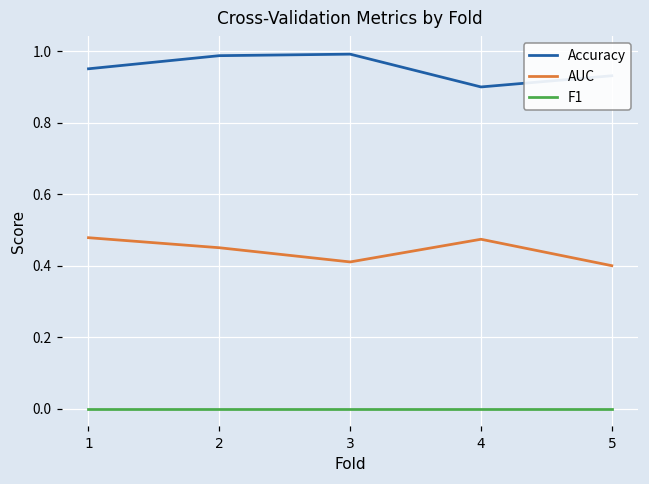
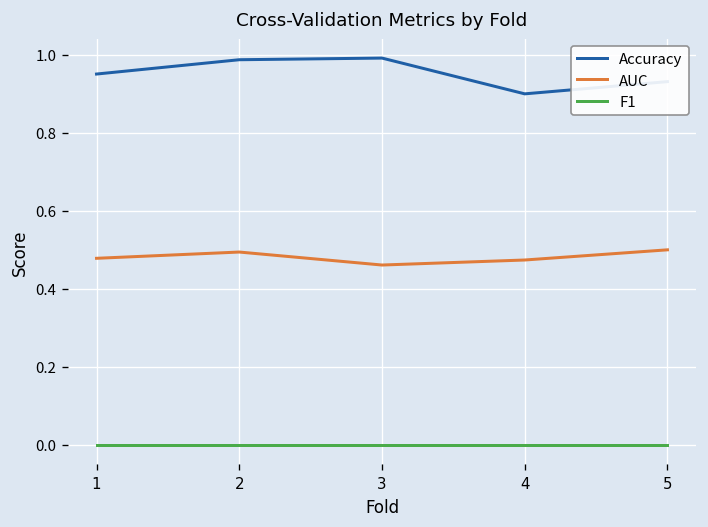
  {
    "Accuracy": {
      "1": 0.95,
      "2": 0.99,
      "3": 0.99,
      "4": 0.90
    },
    "AUC": {
      "1": 0.48,
-     "2": 0.45,
-     "3": 0.41,
+     "2": 0.49,
+     "3": 0.46,
      "4": 0.47,
-     "5": 0.4
+     "5": 0.5
    },
    "F1": {
      "1": 0.00,
      "2": 0.00,
      "3": 0.00,
      "4": 0.00,
      "5": 0.00
    }
  }
